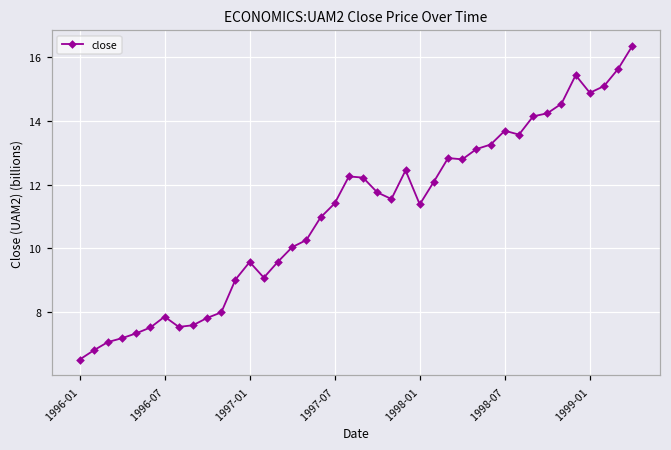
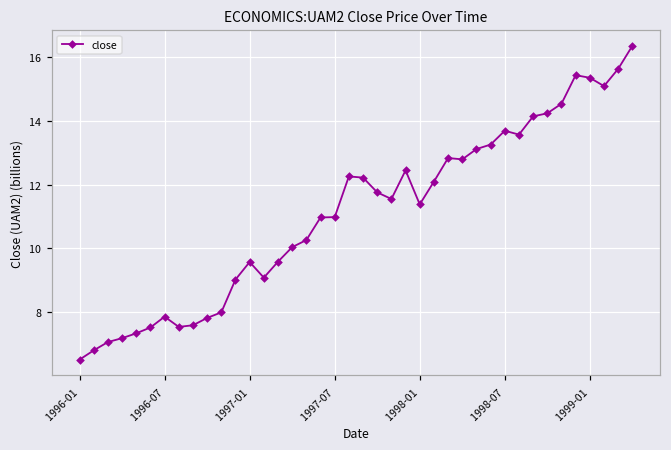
  {
    "1996-01": 6.5,
    "1996-07": 7.9,
    "1997-01": 9.6,
-   "1997-07": 11.4,
+   "1997-07": 11.0,
    "1998-01": 11.4,
    "1998-07": 13.7,
-   "1999-01": 14.9
+   "1999-01": 15.4
  }
